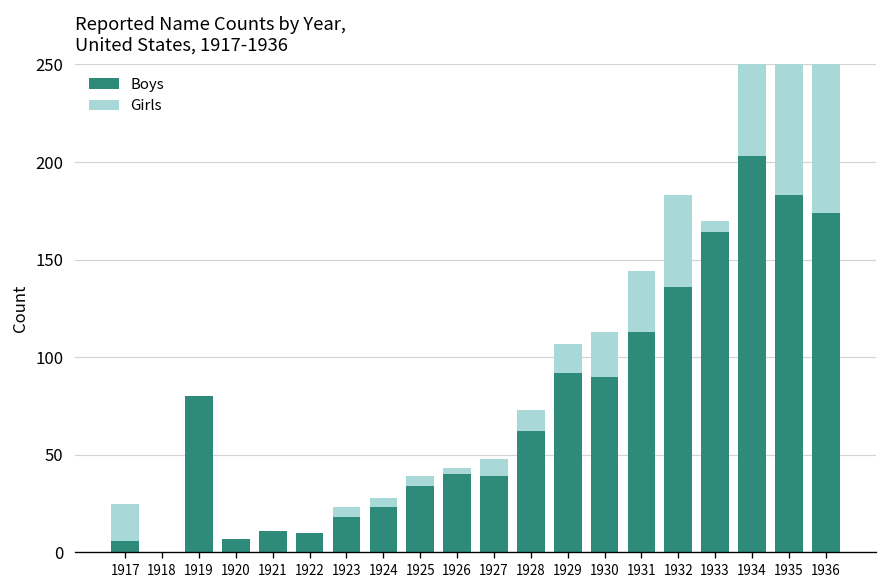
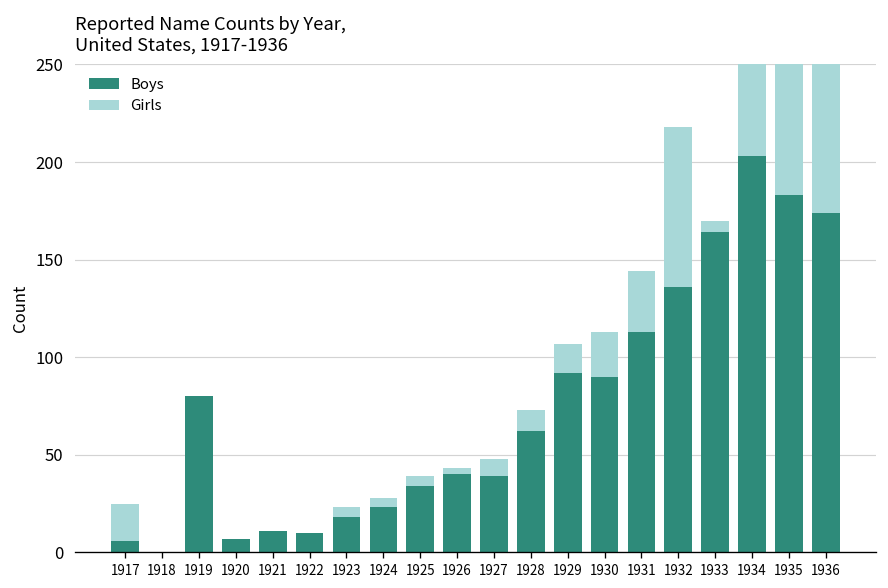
  {
    "Boys": {
      "1917": 6,
      "1918": 0,
      "1919": 80,
      "1920": 7,
      "1921": 11,
      "1922": 10,
      "1923": 18,
      "1924": 23,
      "1925": 34,
      "1926": 40,
      "1927": 39,
      "1928": 62,
      "1929": 92,
      "1930": 90,
      "1931": 113,
      "1932": 136,
      "1933": 164,
      "1934": 203,
      "1935": 183,
      "1936": 174
    },
    "Girls": {
      "1917": 19,
      "1918": 0,
      "1919": 0,
      "1920": 0,
      "1921": 0,
      "1922": 0,
      "1923": 5,
      "1924": 5,
      "1925": 5,
      "1926": 3,
      "1927": 9,
      "1928": 11,
      "1929": 15,
      "1930": 23,
      "1931": 31,
-     "1932": 47,
+     "1932": 82,
      "1933": 6
    }
  }
